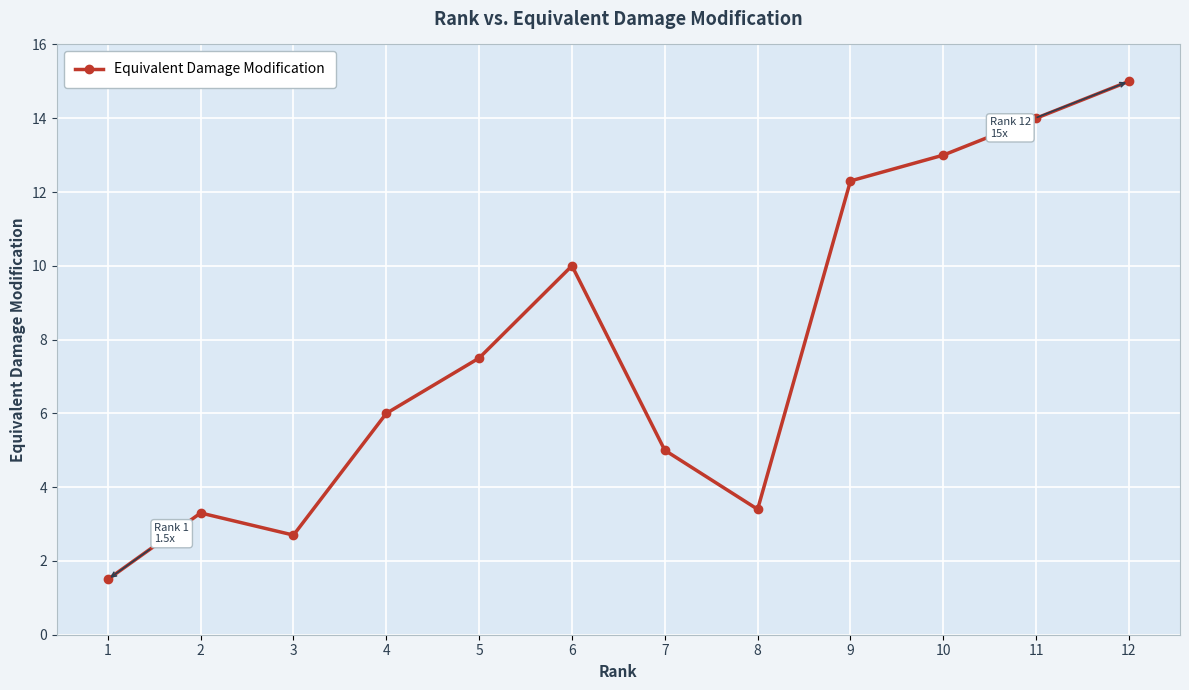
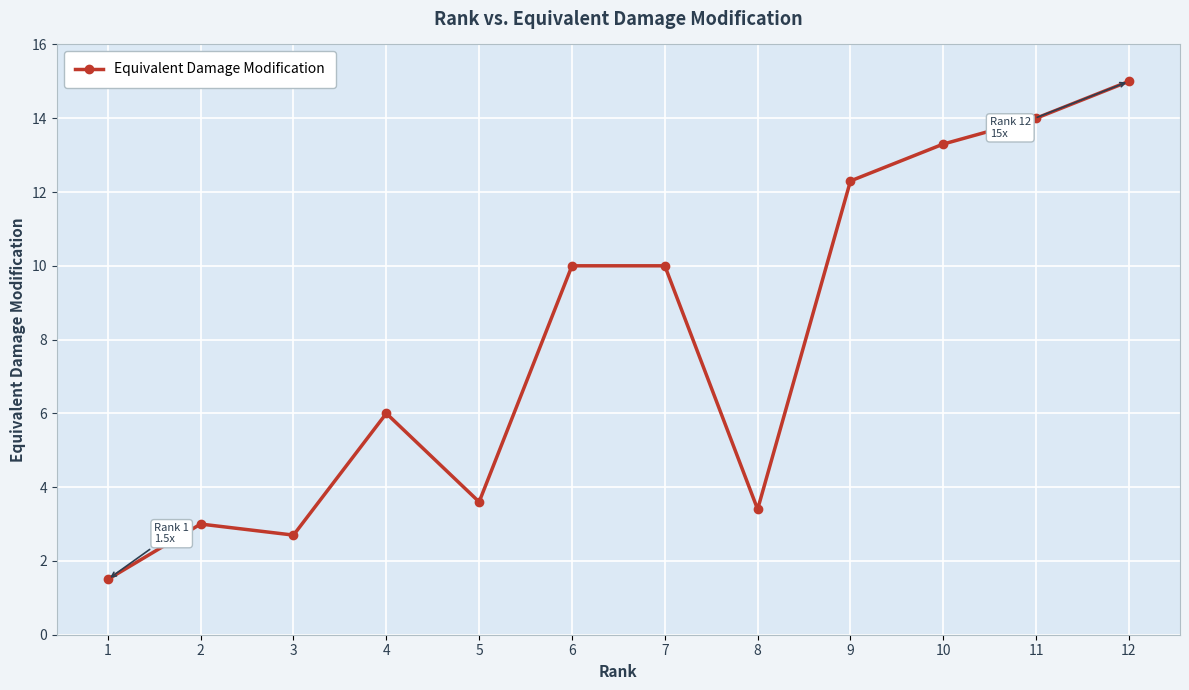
  {
-   "2": 3.3,
+   "2": 3.0,
    "3": 2.7,
    "4": 6.0,
-   "5": 7.5,
+   "5": 3.6,
    "6": 10.0,
-   "7": 5,
+   "7": 10,
    "8": 3.4,
    "9": 12.3,
-   "10": 13.0,
+   "10": 13.3,
    "12": 15.0
  }
